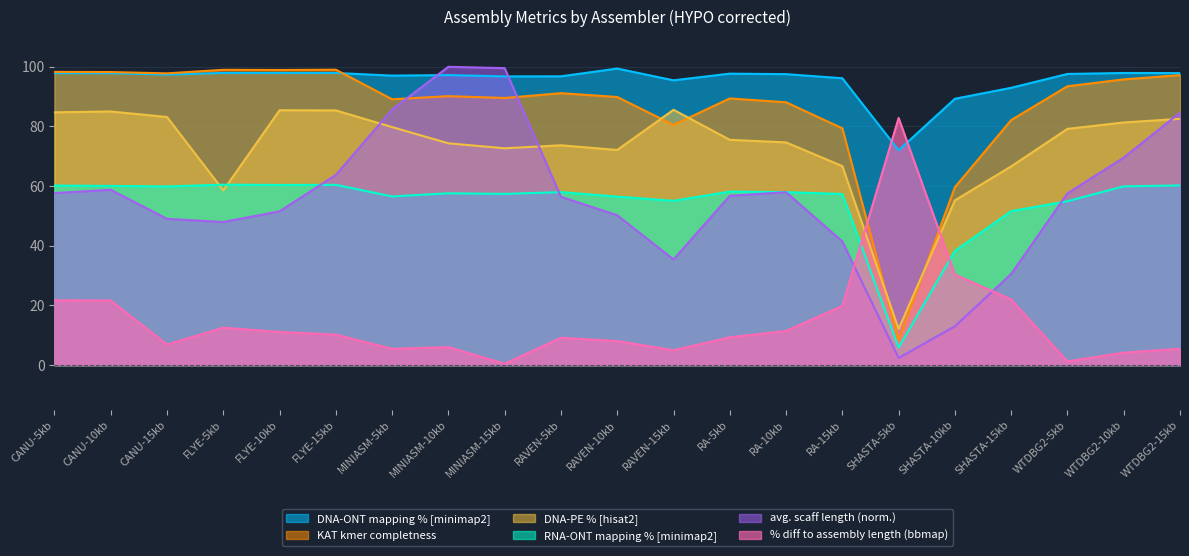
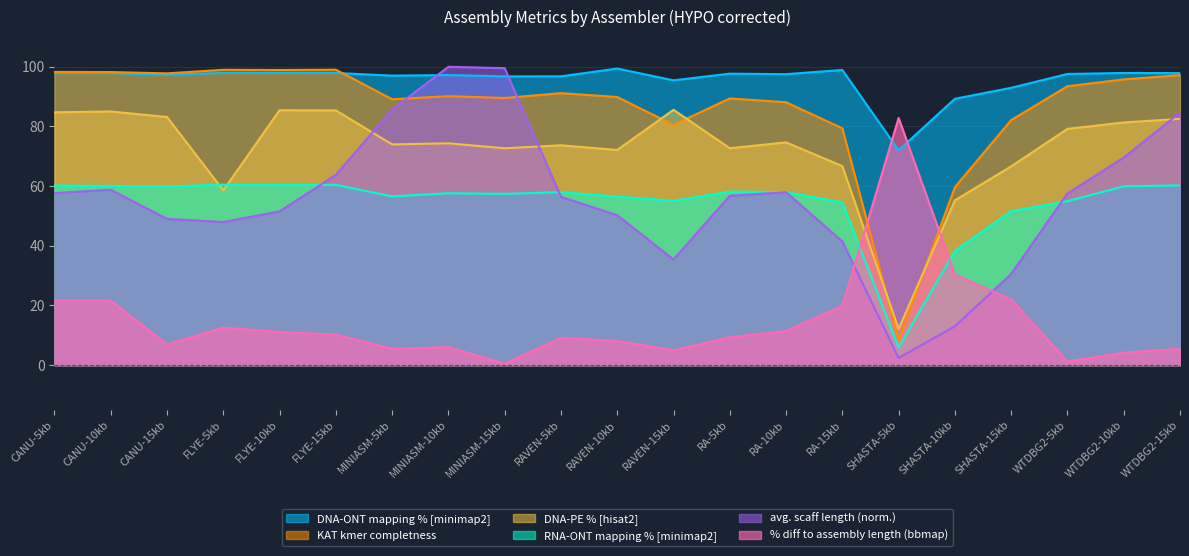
  {
    "DNA-ONT mapping % [minimap2]": {
      "FLYE-5kb": 98,
      "FLYE-10kb": 98,
      "FLYE-15kb": 98,
      "MINIASM-5kb": 97,
      "MINIASM-10kb": 97,
      "MINIASM-15kb": 97,
      "RAVEN-5kb": 97,
      "RAVEN-10kb": 99,
      "RAVEN-15kb": 95,
      "RA-5kb": 98,
      "RA-10kb": 98,
-     "RA-15kb": 96,
+     "RA-15kb": 99,
      "SHASTA-5kb": 72,
      "SHASTA-10kb": 89,
      "SHASTA-15kb": 93,
      "WTDBG2-5kb": 98,
      "WTDBG2-10kb": 98
    },
    "KAT kmer completness": {
      "FLYE-5kb": 99,
      "FLYE-10kb": 99,
      "FLYE-15kb": 99,
      "MINIASM-5kb": 89,
      "MINIASM-10kb": 90,
      "MINIASM-15kb": 90,
      "RAVEN-5kb": 91,
      "RAVEN-10kb": 90,
      "RAVEN-15kb": 81,
      "RA-5kb": 89,
      "RA-10kb": 88,
      "RA-15kb": 79,
      "SHASTA-5kb": 8,
      "SHASTA-10kb": 60,
      "SHASTA-15kb": 82,
      "WTDBG2-5kb": 93,
      "WTDBG2-10kb": 96
    },
    "DNA-PE % [hisat2]": {
      "CANU-5kb": 85,
      "CANU-10kb": 85,
      "CANU-15kb": 83,
      "FLYE-5kb": 59,
      "FLYE-10kb": 85,
      "FLYE-15kb": 85,
-     "MINIASM-5kb": 80,
+     "MINIASM-5kb": 74,
      "MINIASM-10kb": 74,
      "MINIASM-15kb": 73,
      "RAVEN-5kb": 74,
      "RAVEN-10kb": 72,
      "RAVEN-15kb": 86,
-     "RA-5kb": 76,
+     "RA-5kb": 73,
      "RA-10kb": 75,
      "RA-15kb": 67,
      "SHASTA-5kb": 12,
      "SHASTA-10kb": 55,
      "SHASTA-15kb": 67,
      "WTDBG2-5kb": 79,
      "WTDBG2-10kb": 81,
      "WTDBG2-15kb": 83
    },
    "RNA-ONT mapping % [minimap2]": {
      "CANU-5kb": 60,
      "CANU-10kb": 60,
      "CANU-15kb": 60,
      "FLYE-5kb": 60,
      "FLYE-10kb": 60,
      "FLYE-15kb": 60,
      "MINIASM-5kb": 57,
      "MINIASM-10kb": 58,
      "MINIASM-15kb": 57,
      "RAVEN-5kb": 58,
      "RAVEN-10kb": 56,
      "RAVEN-15kb": 55,
      "RA-5kb": 58,
-     "RA-15kb": 57,
+     "RA-15kb": 55,
      "SHASTA-5kb": 6,
      "SHASTA-10kb": 38,
      "SHASTA-15kb": 52,
      "WTDBG2-5kb": 55,
      "WTDBG2-10kb": 60,
      "WTDBG2-15kb": 60
    },
    "avg. scaff length (norm.)": {
      "CANU-5kb": 58,
      "CANU-10kb": 59,
      "CANU-15kb": 49,
      "FLYE-5kb": 48,
      "FLYE-10kb": 52,
      "FLYE-15kb": 64,
      "MINIASM-5kb": 86,
      "MINIASM-10kb": 100,
      "MINIASM-15kb": 100,
      "RAVEN-5kb": 56,
      "RAVEN-10kb": 50,
      "RAVEN-15kb": 35,
      "RA-5kb": 57,
      "RA-15kb": 41,
      "SHASTA-5kb": 2,
      "SHASTA-10kb": 13,
      "SHASTA-15kb": 31,
      "WTDBG2-5kb": 58,
      "WTDBG2-10kb": 70,
      "WTDBG2-15kb": 85
    },
    "% diff to assembly length (bbmap)": {
      "CANU-5kb": 22,
      "CANU-10kb": 22,
      "CANU-15kb": 7,
      "FLYE-5kb": 13,
      "FLYE-10kb": 11,
      "FLYE-15kb": 10,
      "MINIASM-5kb": 5,
      "MINIASM-10kb": 6,
      "MINIASM-15kb": 0,
      "RAVEN-5kb": 9,
      "RAVEN-10kb": 8,
      "RAVEN-15kb": 5,
      "RA-5kb": 9,
      "RA-10kb": 11,
      "RA-15kb": 20,
      "SHASTA-5kb": 83,
      "SHASTA-10kb": 30,
      "SHASTA-15kb": 22,
      "WTDBG2-5kb": 1,
      "WTDBG2-10kb": 4,
      "WTDBG2-15kb": 5
    }
  }
